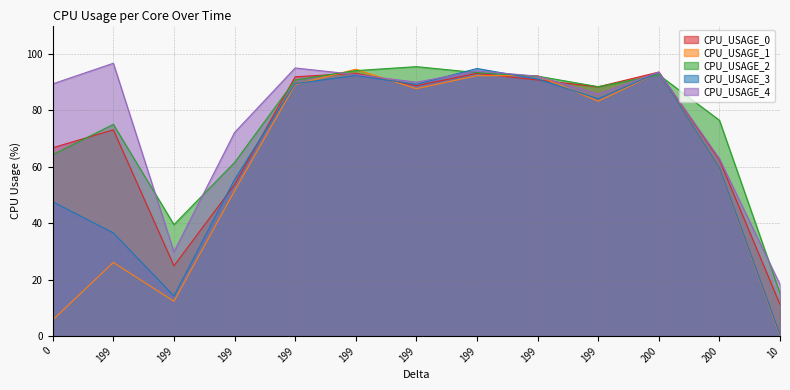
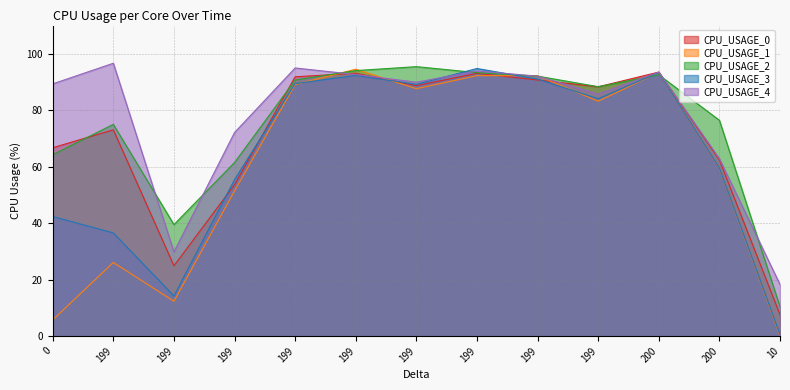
  {
    "CPU_USAGE_0": {
      "0": 67,
-     "10": 11
+     "10": 8
    },
    "CPU_USAGE_1": {
      "0": 6
    },
    "CPU_USAGE_2": {
      "0": 64,
-     "10": 15
+     "10": 10
    },
    "CPU_USAGE_3": {
-     "0": 48
+     "0": 42
    },
    "CPU_USAGE_4": {
      "0": 89,
      "10": 18
    }
  }
